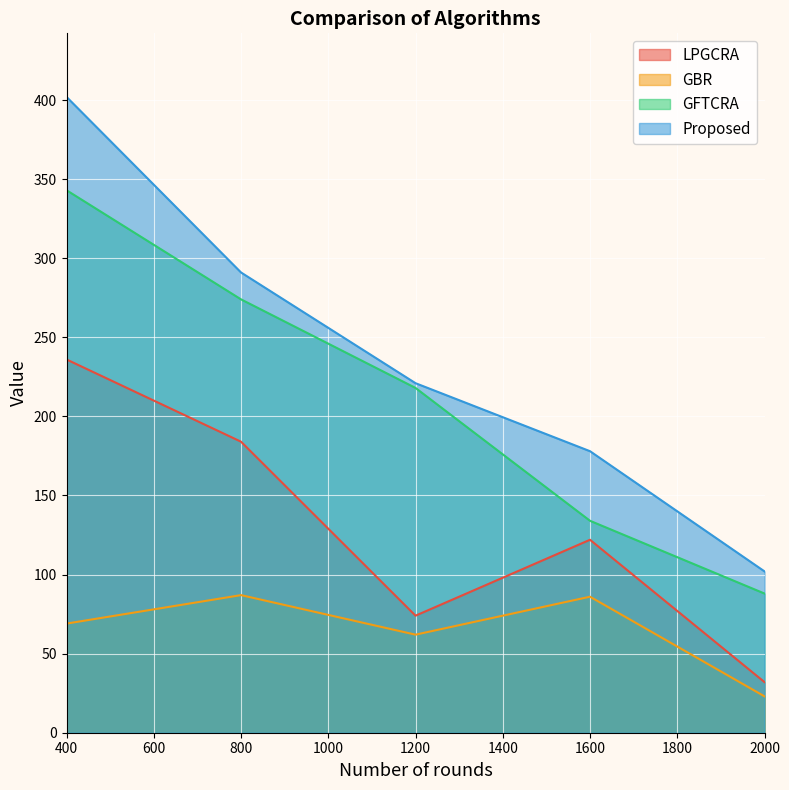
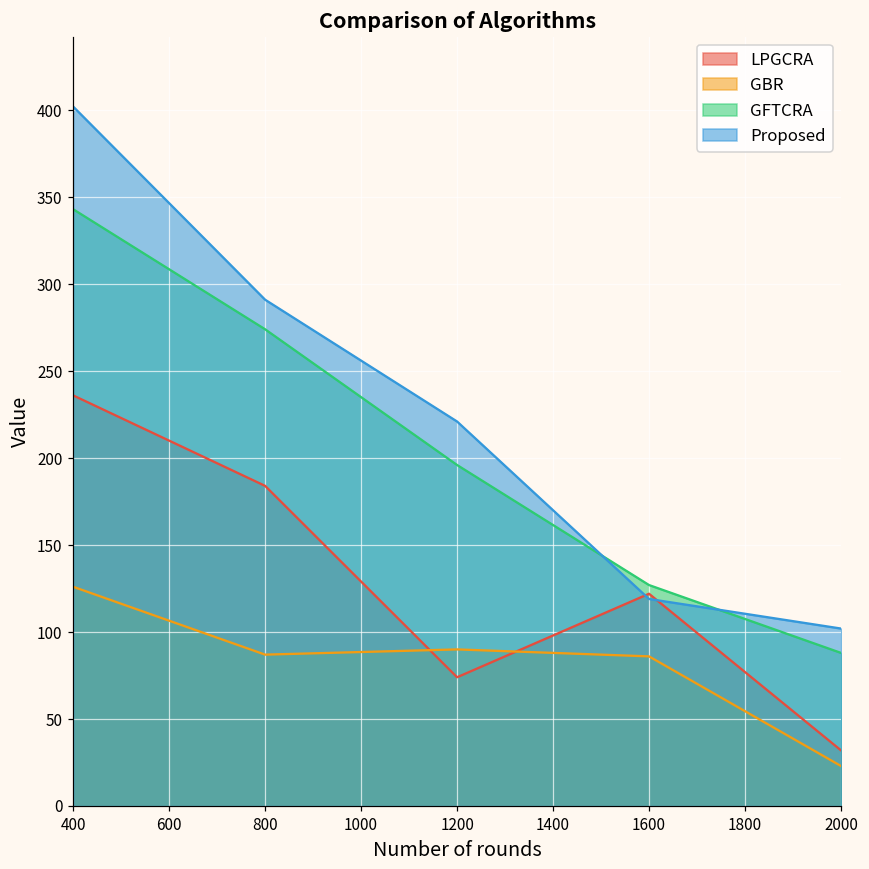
  {
    "LPGCRA": {
      "400": 236,
      "800": 184,
      "1200": 74,
      "1600": 122,
      "2000": 32
    },
    "GBR": {
-     "400": 69,
+     "400": 126,
      "800": 87,
-     "1200": 62,
+     "1200": 90,
      "1600": 86,
      "2000": 23
    },
    "GFTCRA": {
      "400": 343,
      "800": 274,
-     "1200": 218,
-     "1600": 134,
+     "1200": 196,
+     "1600": 127,
      "2000": 88
    },
    "Proposed": {
      "400": 402,
      "800": 291,
      "1200": 221,
-     "1600": 178,
+     "1600": 119,
      "2000": 102
    }
  }
